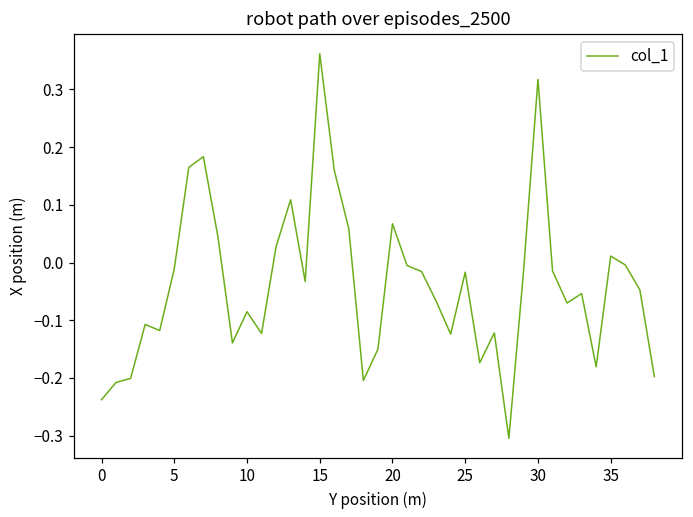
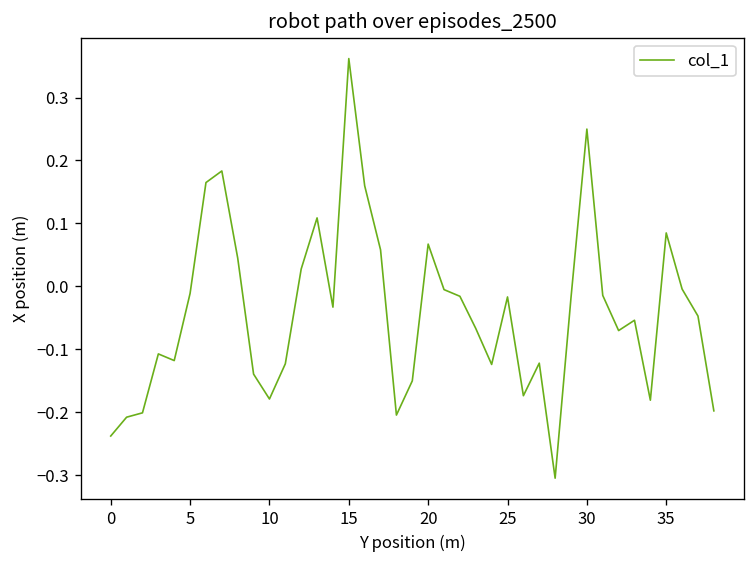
  {
    "0": -0.24,
    "5": -0.01,
-   "10": -0.09,
+   "10": -0.18,
    "15": 0.36,
    "20": 0.07,
    "25": -0.02,
-   "30": 0.32,
-   "35": 0.01
+   "30": 0.25,
+   "35": 0.08
  }
